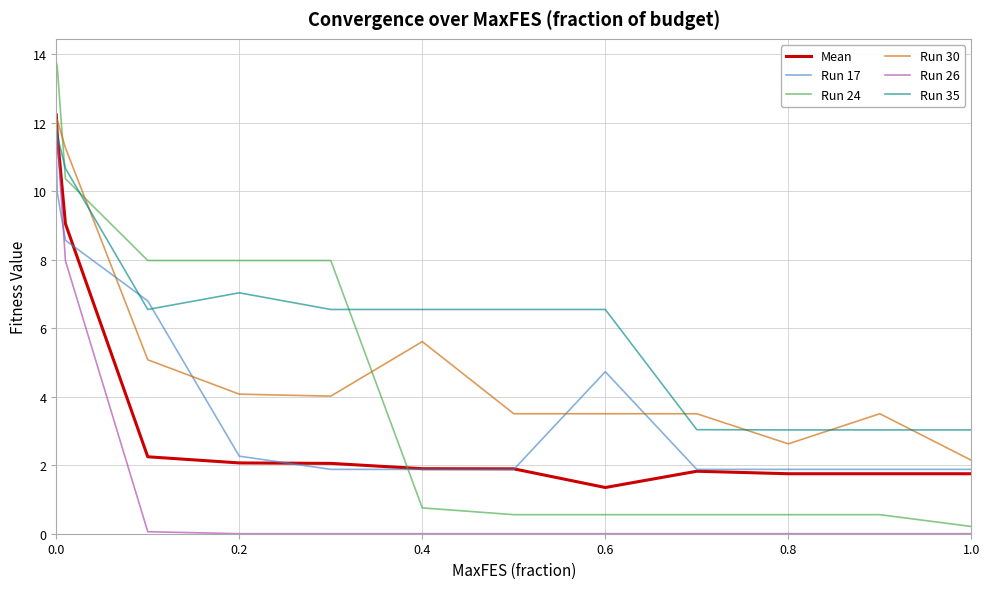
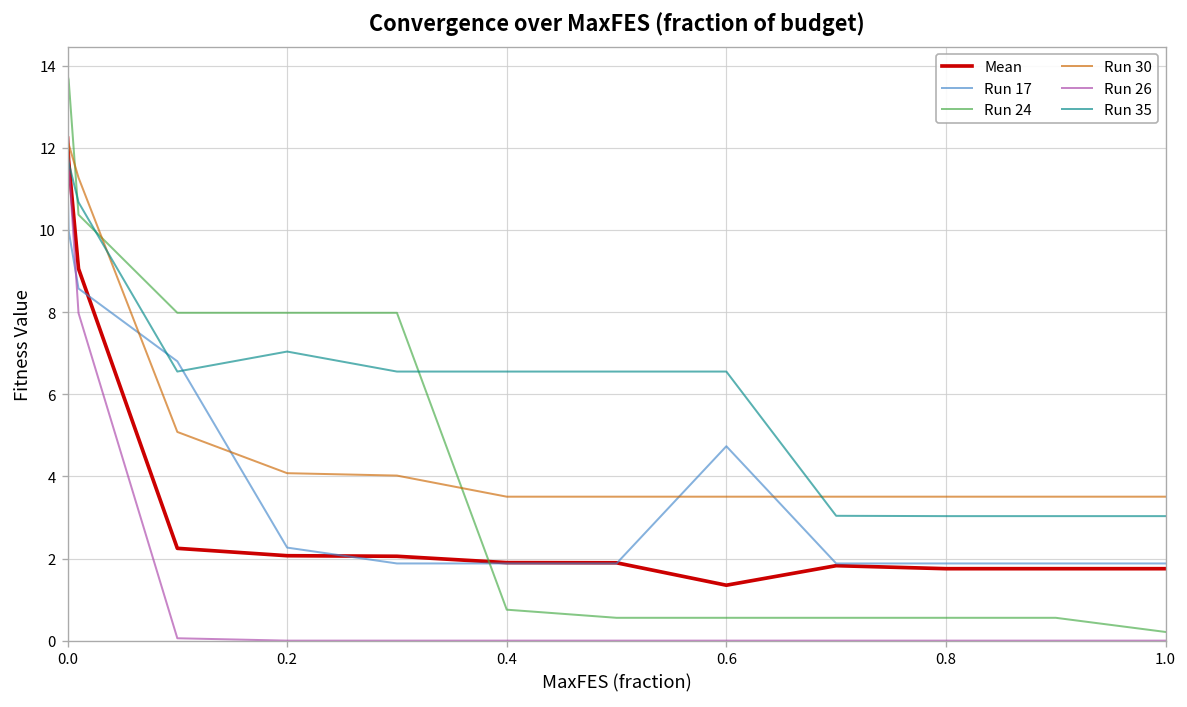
  {
    "Mean": {
      "0.0": 12.2,
      "0.2": 2.1,
      "0.6": 1.3,
      "0.8": 1.8,
      "1.0": 1.8
    },
    "Run 17": {
      "0.0": 11.3,
      "0.2": 2.3,
      "0.6": 4.7,
      "0.8": 1.9,
      "1.0": 1.9
    },
    "Run 24": {
      "0.0": 13.8,
      "0.2": 8.0,
      "0.4": 0.8,
      "0.6": 0.6,
      "0.8": 0.6,
      "1.0": 0.2
    },
    "Run 30": {
      "0.0": 11.0,
      "0.2": 4.1,
-     "0.4": 5.6,
+     "0.4": 3.5,
      "0.6": 3.5,
-     "0.8": 2.6,
-     "1.0": 2.1
+     "0.8": 3.5,
+     "1.0": 3.5
    },
    "Run 26": {
      "0.0": 11.8,
      "0.2": 0.0,
      "0.4": 0.0,
      "0.6": 0.0,
      "0.8": 0.0,
      "1.0": 0.0
    },
    "Run 35": {
      "0.0": 11.9,
      "0.2": 7.0,
      "0.4": 6.6,
      "0.6": 6.6,
      "0.8": 3.0,
      "1.0": 3.0
    }
  }
